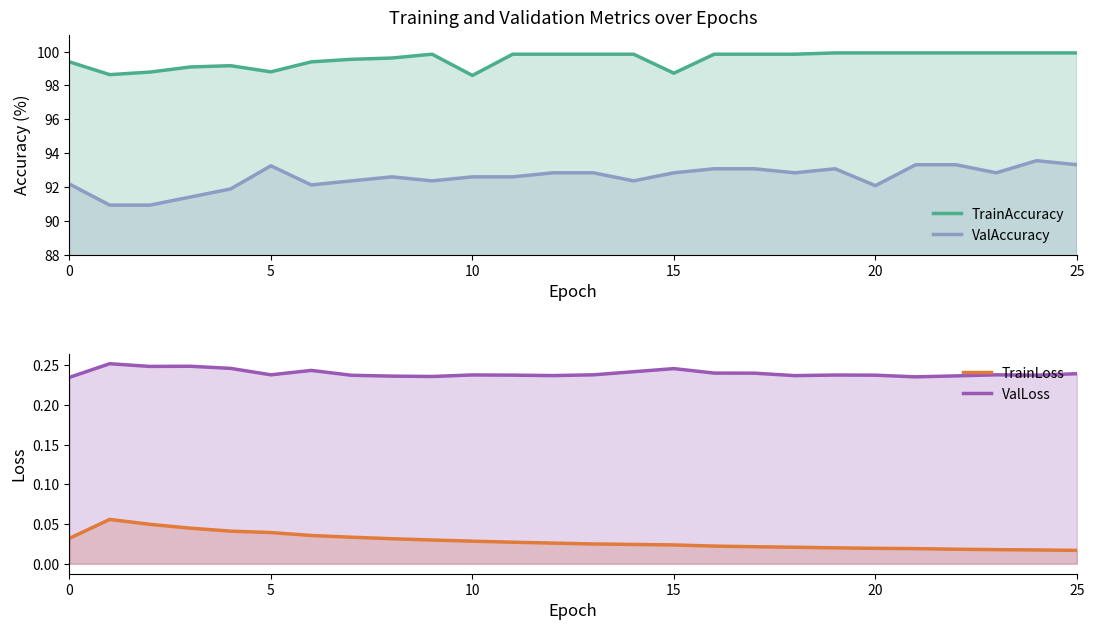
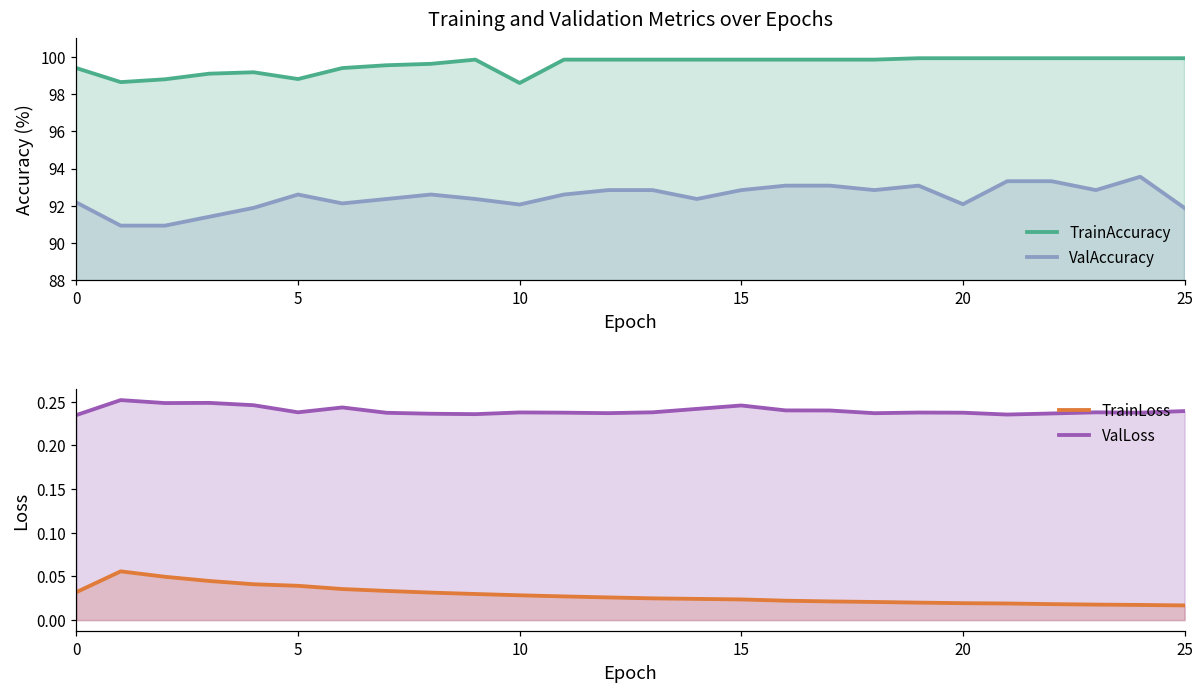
  {
    "Training and Validation Metrics over Epochs": {
      "TrainAccuracy": {
        "0": 99.4,
        "5": 98.8,
        "10": 98.6,
-       "15": 98.7,
+       "15": 99.8,
        "20": 99.9,
        "25": 99.9
      },
      "ValAccuracy": {
        "0": 92.2,
-       "5": 93.3,
-       "10": 92.6,
+       "5": 92.6,
+       "10": 92.1,
        "15": 92.8,
        "20": 92.1,
-       "25": 93.3
+       "25": 91.9
      }
    }
  }
